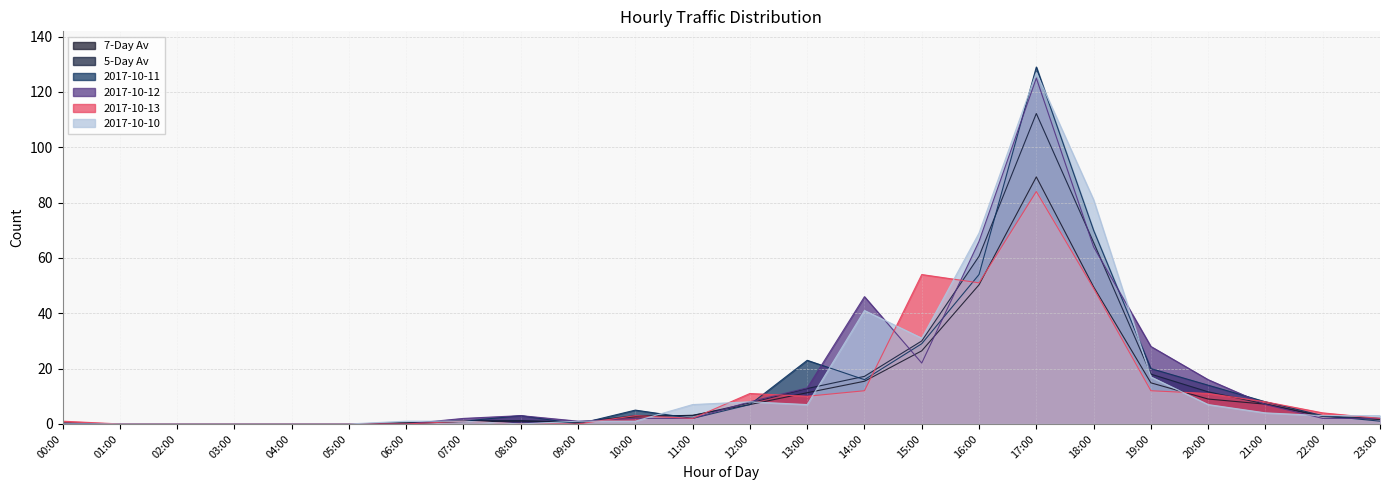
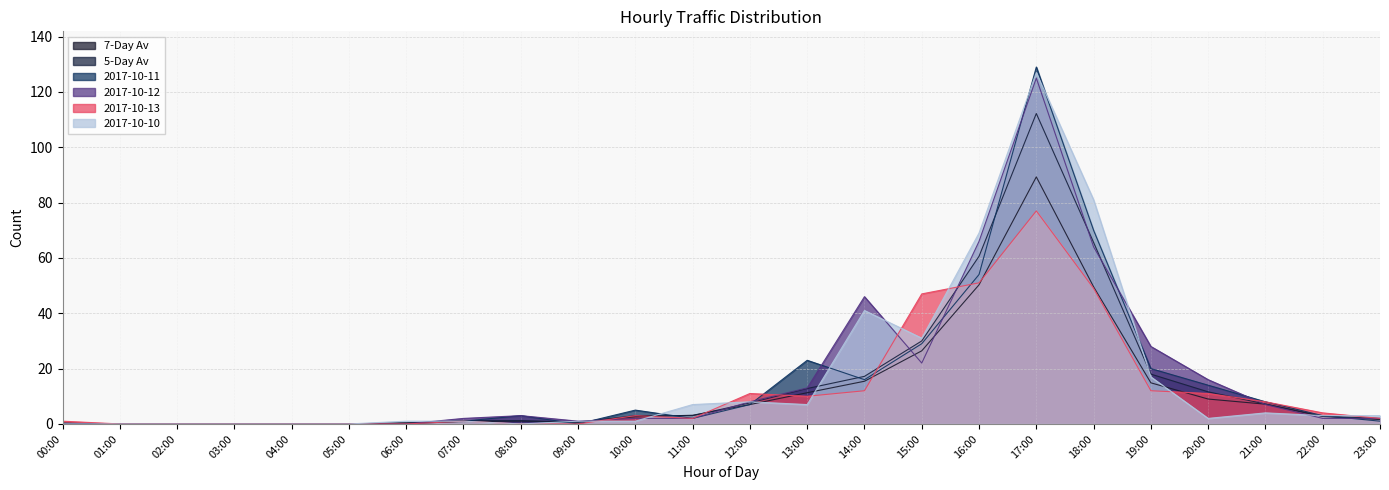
  {
    "2017-10-12": {
      "14:00": 46,
      "15:00": 22,
      "16:00": 66,
      "17:00": 125,
      "18:00": 64,
      "19:00": 28,
      "20:00": 16
    },
    "2017-10-13": {
      "12:00": 11,
      "13:00": 10,
      "14:00": 12,
-     "15:00": 54,
-     "17:00": 84,
+     "15:00": 47,
+     "17:00": 77,
      "19:00": 12,
      "22:00": 4
    },
    "2017-10-10": {
      "10:00": 1,
      "11:00": 7,
      "13:00": 7,
      "14:00": 41,
      "15:00": 31,
      "16:00": 69,
      "17:00": 127,
      "18:00": 81,
      "19:00": 17,
-     "20:00": 7,
+     "20:00": 2,
      "21:00": 4,
      "23:00": 3
    }
  }
